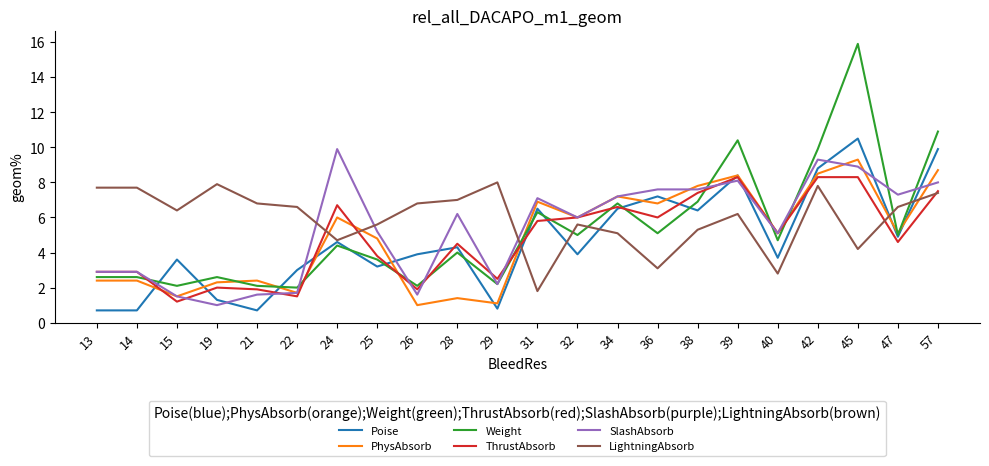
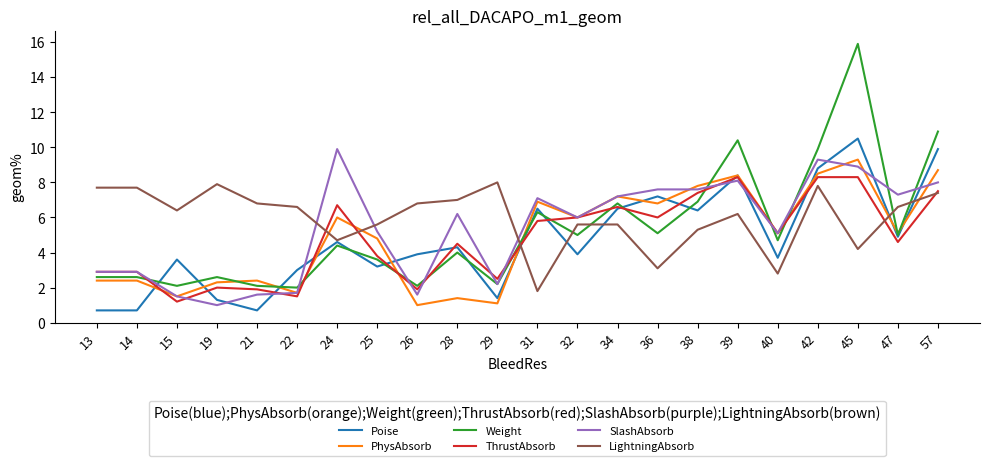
  {
    "Poise": {
      "13": 0.7,
      "14": 0.7,
      "15": 3.6,
      "19": 1.3,
      "21": 0.7,
      "22": 3.0,
      "25": 3.2,
      "26": 3.9,
      "28": 4.3,
-     "29": 0.8,
+     "29": 1.4,
      "31": 6.5,
      "32": 3.9,
      "36": 7.2,
      "38": 6.4,
      "40": 3.7,
      "42": 8.8,
      "45": 10.5,
      "57": 9.9
    },
    "PhysAbsorb": {
      "13": 2.4,
      "14": 2.4,
      "19": 2.3,
      "21": 2.4,
      "24": 6.0,
      "25": 4.8,
      "26": 1.0,
      "28": 1.4,
      "29": 1.1,
      "31": 6.9,
      "36": 6.8,
      "38": 7.8,
      "42": 8.5,
      "45": 9.3,
      "57": 8.7
    },
    "Weight": {
      "13": 2.6,
      "14": 2.6,
      "15": 2.1,
      "19": 2.6,
      "21": 2.1,
      "22": 2.0,
      "24": 4.4,
      "25": 3.6,
      "26": 2.1,
      "28": 4.0,
      "31": 6.3,
      "32": 5.0,
      "34": 6.8,
      "36": 5.1,
      "38": 6.9,
      "39": 10.4,
      "40": 4.7,
      "42": 9.9,
      "45": 15.9,
      "57": 10.9
    },
    "ThrustAbsorb": {
      "15": 1.2,
      "19": 2.0,
      "21": 1.9,
      "22": 1.5,
      "24": 6.7,
      "25": 3.8,
      "26": 1.9,
      "28": 4.5,
      "29": 2.5,
      "31": 5.8,
      "36": 6.0,
      "38": 7.4,
      "42": 8.3,
      "45": 8.3,
      "47": 4.6
    },
    "SlashAbsorb": {
      "19": 1.0,
      "21": 1.6,
      "24": 9.9,
      "25": 5.2,
      "26": 1.6,
      "28": 6.2,
      "31": 7.1,
      "36": 7.6,
      "38": 7.6,
      "39": 8.1,
      "42": 9.3,
      "45": 8.9,
      "47": 7.3,
      "57": 8.0
    },
    "LightningAbsorb": {
      "13": 7.7,
      "14": 7.7,
      "15": 6.4,
      "19": 7.9,
      "21": 6.8,
      "22": 6.6,
      "25": 5.6,
      "26": 6.8,
      "28": 7.0,
      "29": 8.0,
      "31": 1.8,
      "32": 5.6,
-     "34": 5.1,
+     "34": 5.6,
      "36": 3.1,
      "38": 5.3,
      "39": 6.2,
      "40": 2.8,
      "42": 7.8,
      "45": 4.2,
      "47": 6.6
    }
  }
